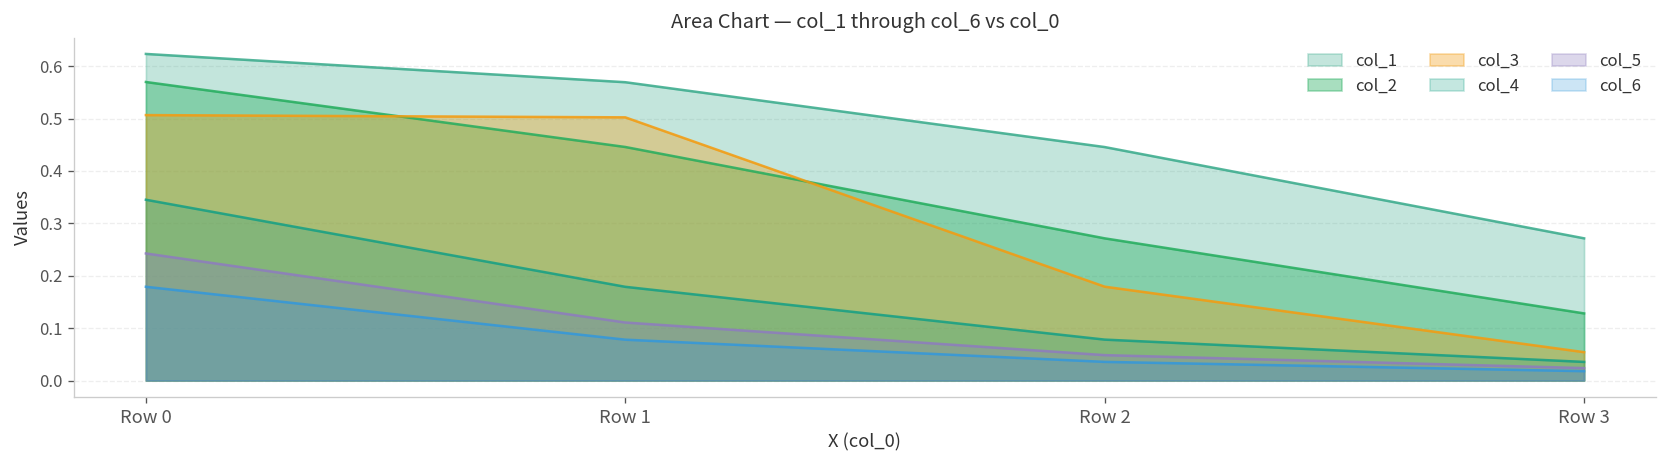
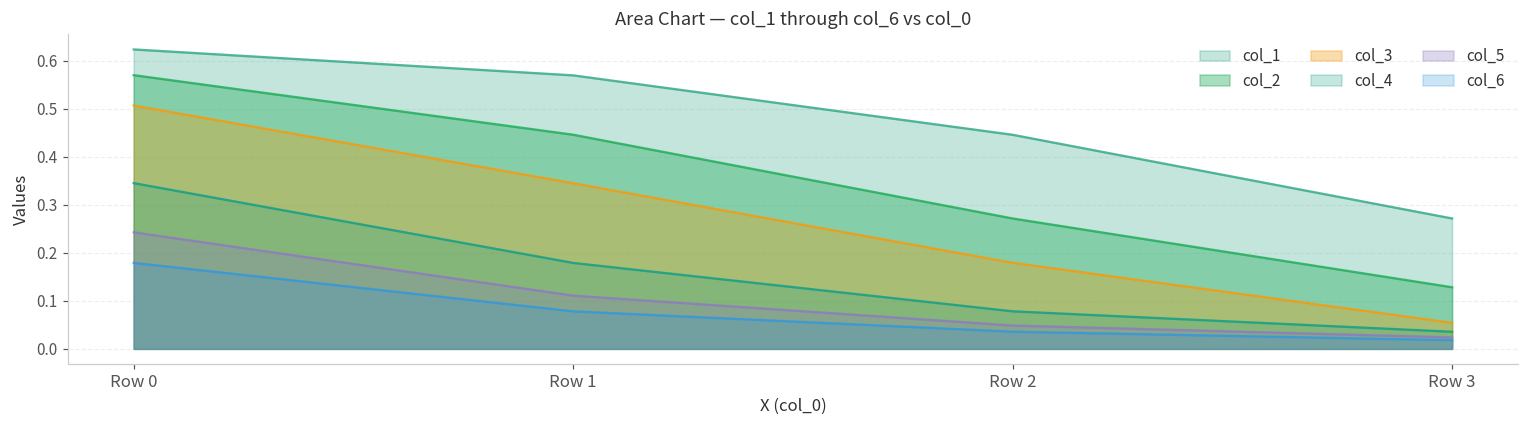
  {
    "col_3": {
      "Row 0": 0.51,
-     "Row 1": 0.50,
+     "Row 1": 0.34,
      "Row 2": 0.18,
      "Row 3": 0.05
    }
  }
